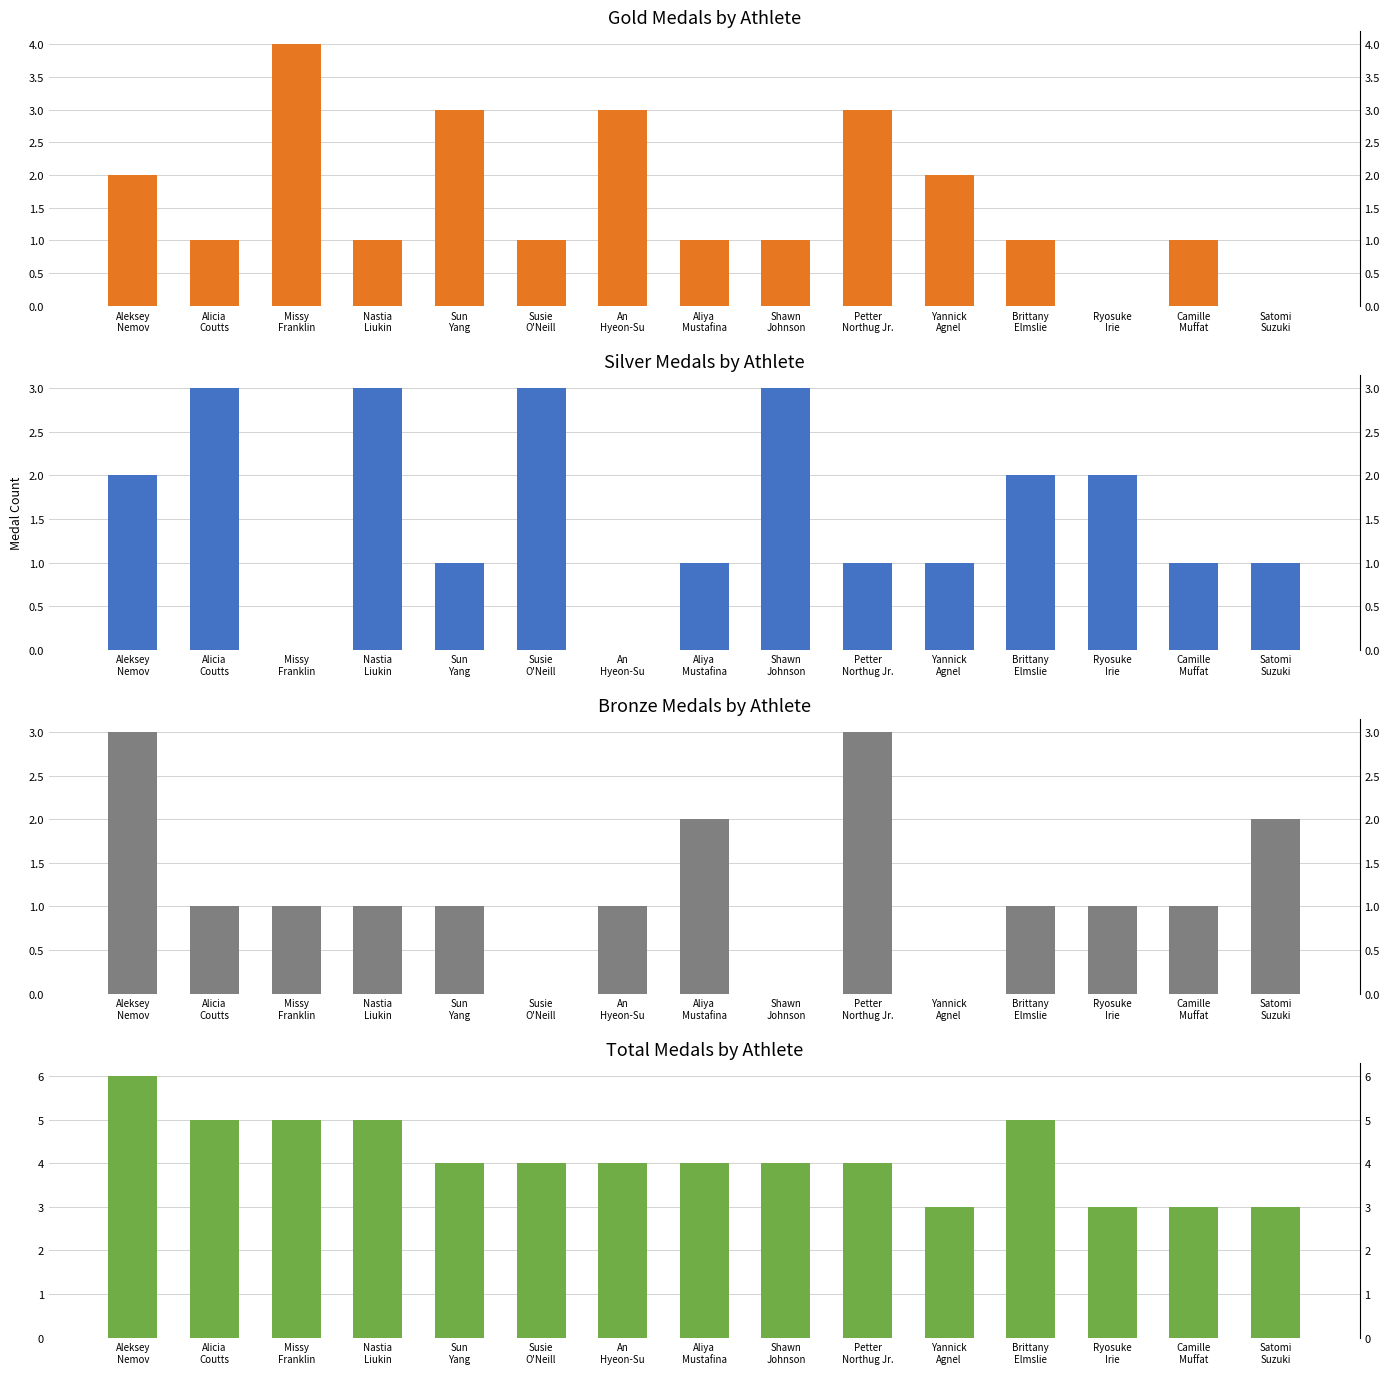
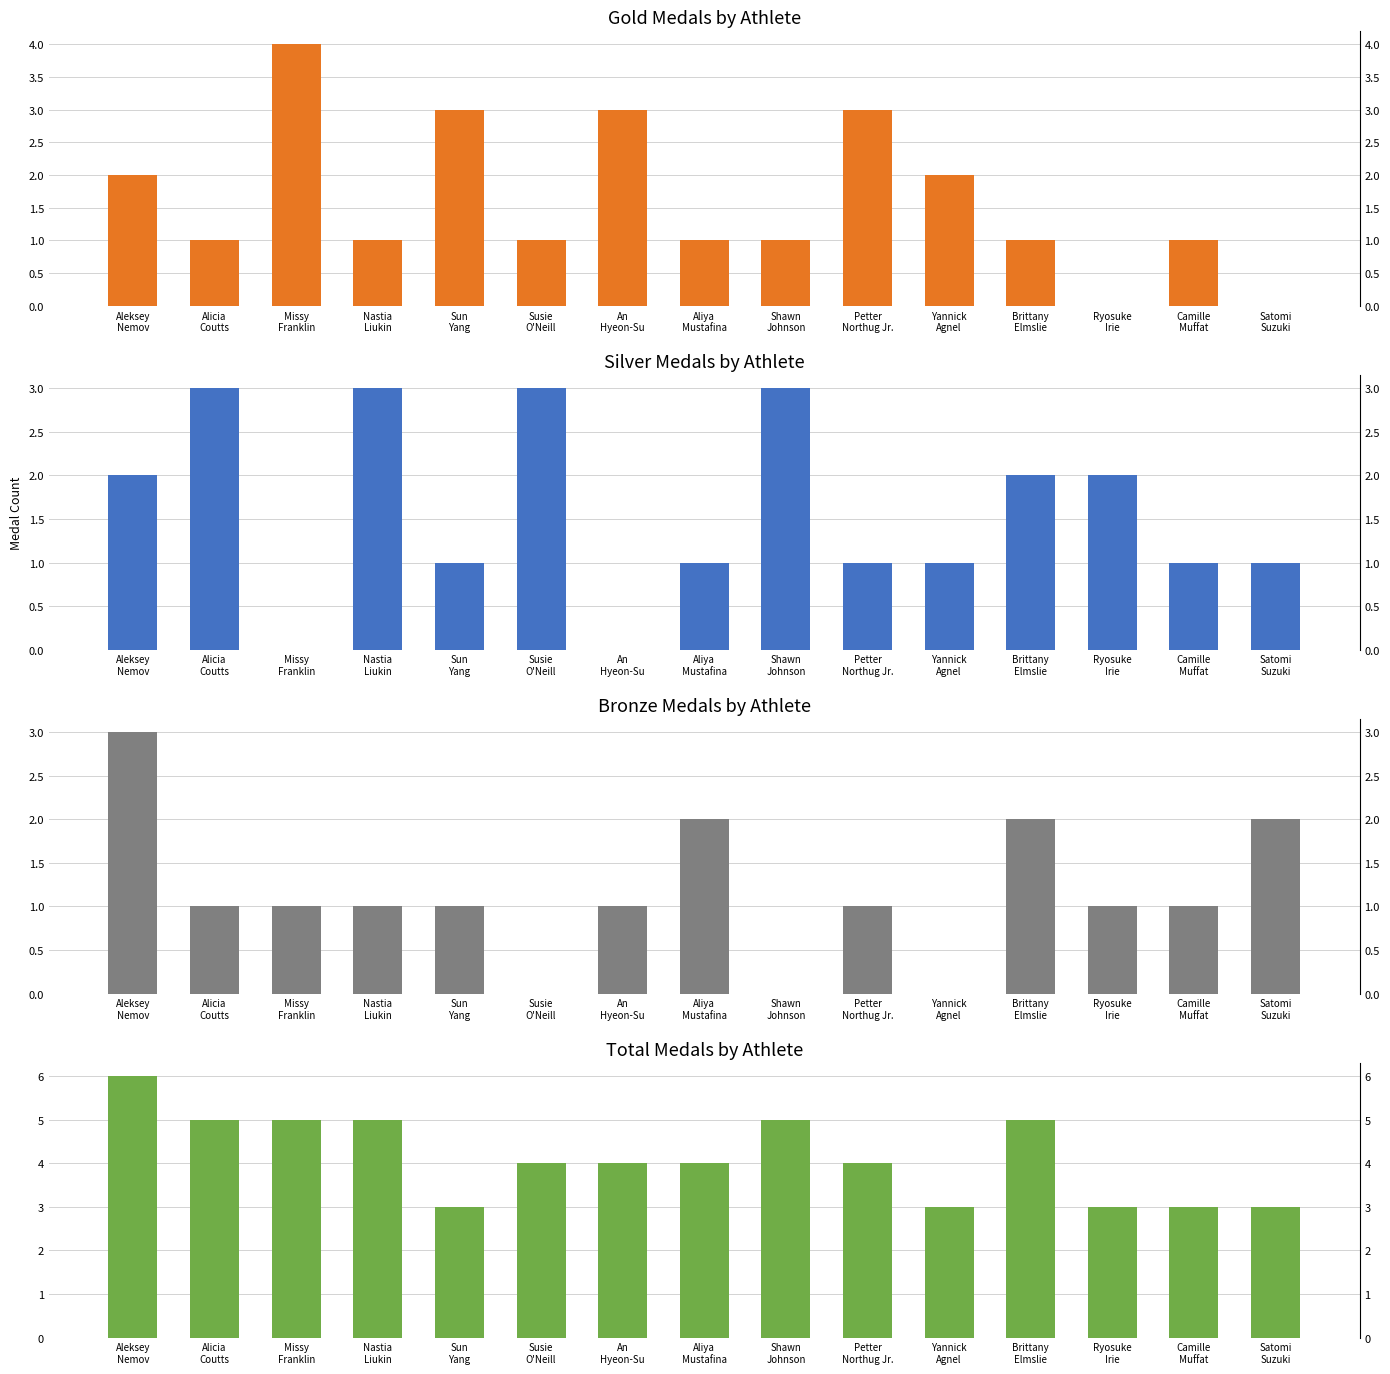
  {
    "Gold Medals by Athlete": {
      "Aleksey Nemov": 2.0,
      "Alicia Coutts": 1.0,
      "Missy Franklin": 4.0,
      "Nastia Liukin": 1.0,
      "Sun Yang": 3.0,
      "Susie O'Neill": 1.0,
      "An Hyeon-Su": 3.0,
      "Aliya Mustafina": 1.0,
      "Shawn Johnson": 1.0,
      "Petter Northug Jr.": 3.0,
      "Yannick Agnel": 2.0,
      "Brittany Elmslie": 1.0,
      "Ryosuke Irie": 0.0,
      "Camille Muffat": 1.0,
      "Satomi Suzuki": 0.0
    },
    "Silver Medals by Athlete": {
      "Aleksey Nemov": 2.0,
      "Alicia Coutts": 3.0,
      "Missy Franklin": 0.0,
      "Nastia Liukin": 3.0,
      "Sun Yang": 1.0,
      "Susie O'Neill": 3.0,
      "An Hyeon-Su": 0.0,
      "Aliya Mustafina": 1.0,
      "Shawn Johnson": 3.0,
      "Petter Northug Jr.": 1.0,
      "Yannick Agnel": 1.0,
      "Brittany Elmslie": 2.0,
      "Ryosuke Irie": 2.0,
      "Camille Muffat": 1.0,
      "Satomi Suzuki": 1.0
    },
    "Bronze Medals by Athlete": {
      "Aleksey Nemov": 3,
      "Alicia Coutts": 1,
      "Missy Franklin": 1,
      "Nastia Liukin": 1,
      "Sun Yang": 1,
      "Susie O'Neill": 0,
      "An Hyeon-Su": 1,
      "Aliya Mustafina": 2,
      "Shawn Johnson": 0,
-     "Petter Northug Jr.": 3,
+     "Petter Northug Jr.": 1,
      "Yannick Agnel": 0,
-     "Brittany Elmslie": 1,
+     "Brittany Elmslie": 2,
      "Ryosuke Irie": 1,
      "Camille Muffat": 1,
      "Satomi Suzuki": 2
    },
    "Total Medals by Athlete": {
      "Aleksey Nemov": 6,
      "Alicia Coutts": 5,
      "Missy Franklin": 5,
      "Nastia Liukin": 5,
-     "Sun Yang": 4,
+     "Sun Yang": 3,
      "Susie O'Neill": 4,
      "An Hyeon-Su": 4,
      "Aliya Mustafina": 4,
-     "Shawn Johnson": 4,
+     "Shawn Johnson": 5,
      "Petter Northug Jr.": 4,
      "Yannick Agnel": 3,
      "Brittany Elmslie": 5,
      "Ryosuke Irie": 3,
      "Camille Muffat": 3,
      "Satomi Suzuki": 3
    }
  }
